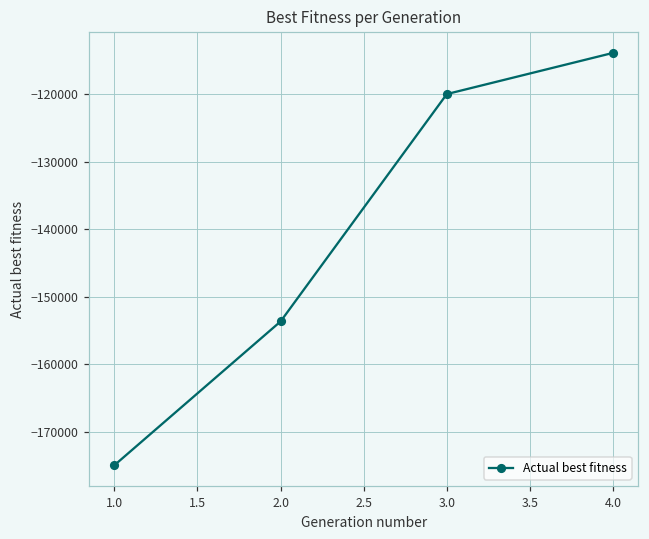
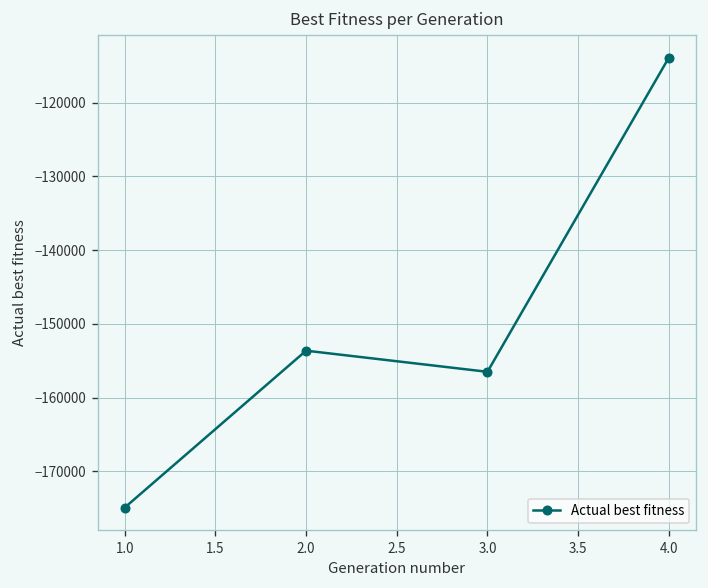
  {
    "1.0": -175000,
    "2.0": -154000,
-   "3.0": -120000,
+   "3.0": -157000,
    "4.0": -114000
  }
